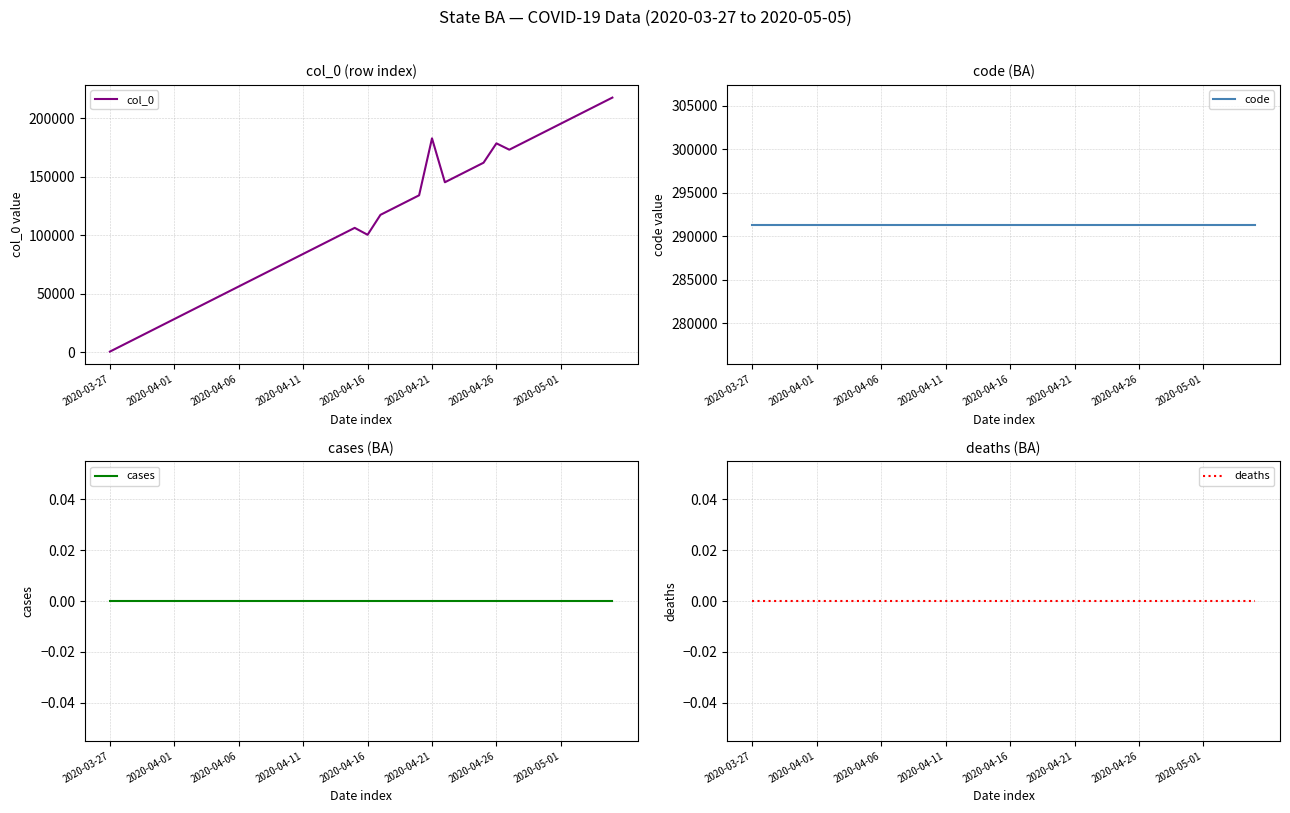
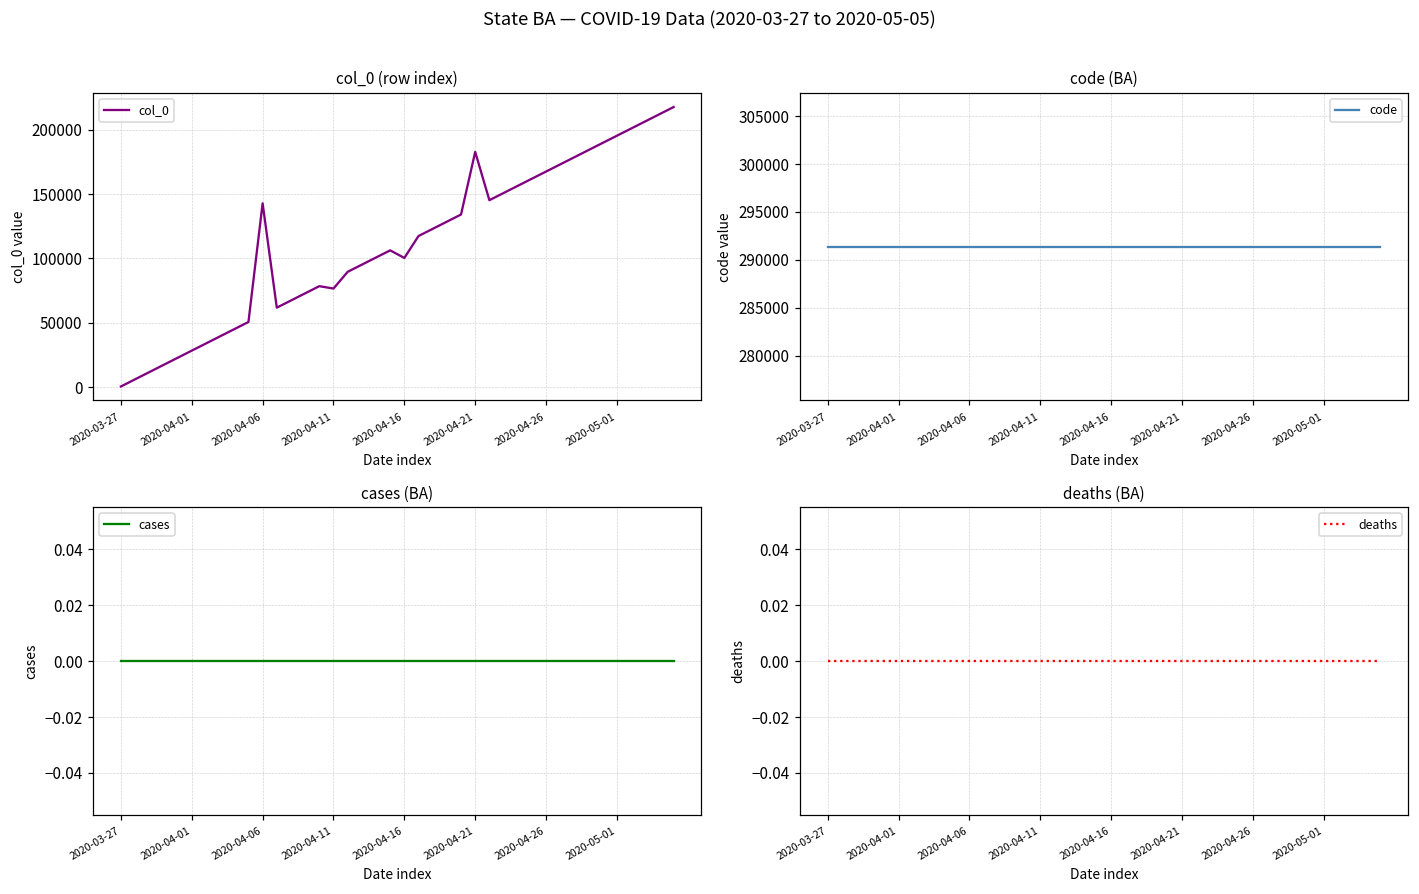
  {
    "col_0 (row index)": {
      "2020-03-27": 0,
      "2020-04-01": 28000,
-     "2020-04-06": 56000,
-     "2020-04-11": 84000,
+     "2020-04-06": 143000,
+     "2020-04-11": 76000,
      "2020-04-16": 100000,
      "2020-04-21": 183000,
-     "2020-04-26": 178000,
+     "2020-04-26": 167000,
      "2020-05-01": 195000
    },
    "code (BA)": {
      "2020-03-27": 291000,
      "2020-04-01": 291000,
      "2020-04-06": 291000,
      "2020-04-11": 291000,
      "2020-04-16": 291000,
      "2020-04-21": 291000,
      "2020-04-26": 291000,
      "2020-05-01": 291000
    },
    "cases (BA)": {
      "2020-03-27": 0.000,
      "2020-04-01": 0.000,
      "2020-04-06": 0.000,
      "2020-04-11": 0.000,
      "2020-04-16": 0.000,
      "2020-04-21": 0.000,
      "2020-04-26": 0.000,
      "2020-05-01": 0.000
    },
    "deaths (BA)": {
      "2020-03-27": 0.000,
      "2020-04-01": 0.000,
      "2020-04-06": 0.000,
      "2020-04-11": 0.000,
      "2020-04-16": 0.000,
      "2020-04-21": 0.000,
      "2020-04-26": 0.000,
      "2020-05-01": 0.000
    }
  }
